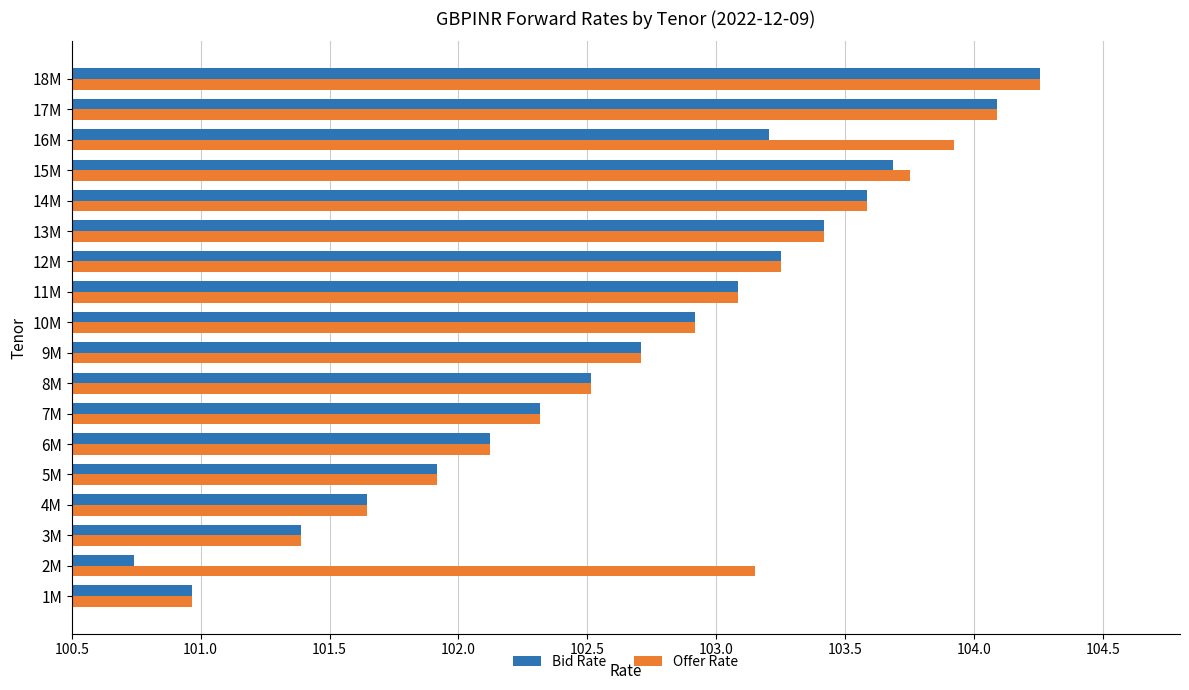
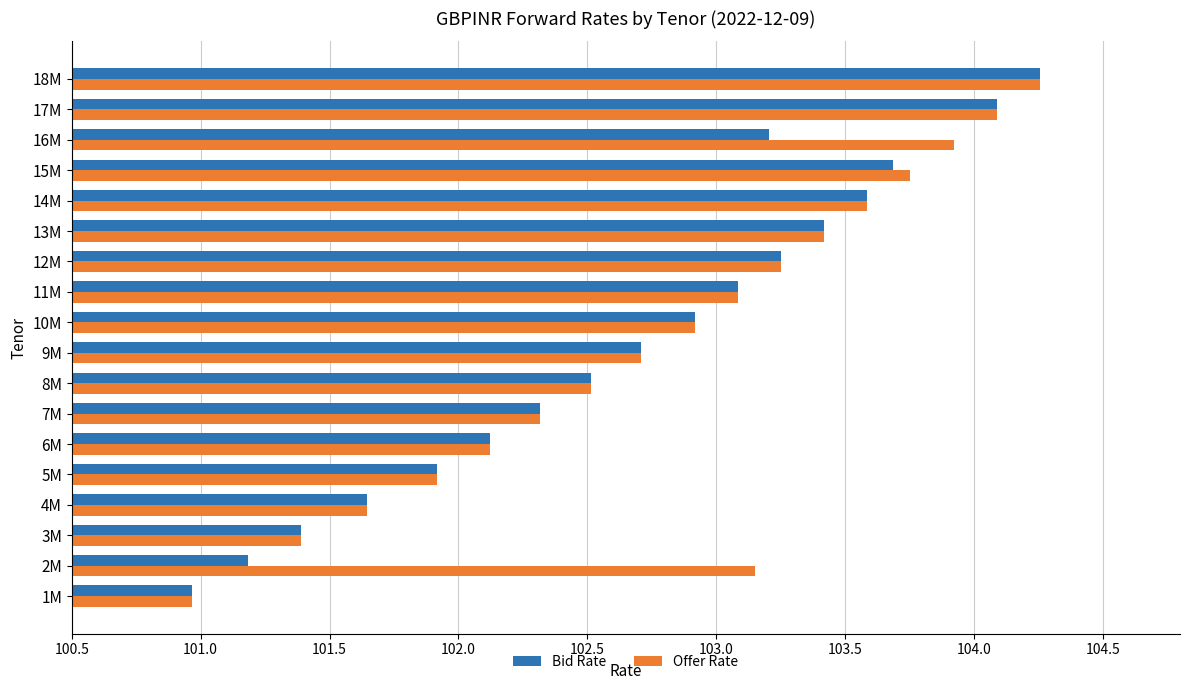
  {
    "Bid Rate": {
      "18M": 104.26,
      "17M": 104.09,
      "16M": 103.21,
      "15M": 103.69,
      "14M": 103.59,
      "13M": 103.42,
      "12M": 103.25,
      "11M": 103.09,
      "10M": 102.92,
      "9M": 102.71,
      "8M": 102.52,
      "7M": 102.32,
      "6M": 102.12,
      "5M": 101.92,
      "4M": 101.64,
      "3M": 101.39,
-     "2M": 100.74,
+     "2M": 101.18,
      "1M": 100.97
    },
    "Offer Rate": {
      "18M": 104.26,
      "17M": 104.09,
      "16M": 103.92,
      "15M": 103.75,
      "14M": 103.59,
      "13M": 103.42,
      "12M": 103.25,
      "11M": 103.09,
      "10M": 102.92,
      "9M": 102.71,
      "8M": 102.52,
      "7M": 102.32,
      "6M": 102.12,
      "5M": 101.92,
      "4M": 101.64,
      "3M": 101.39,
      "2M": 103.15,
      "1M": 100.97
    }
  }
